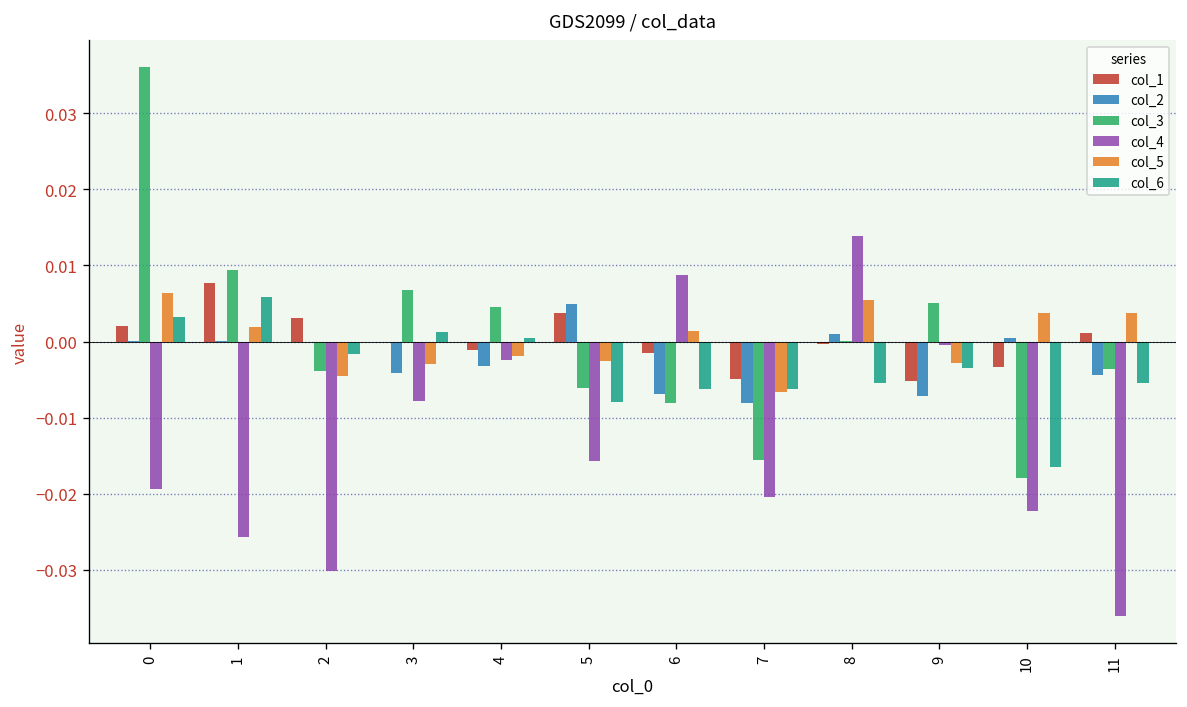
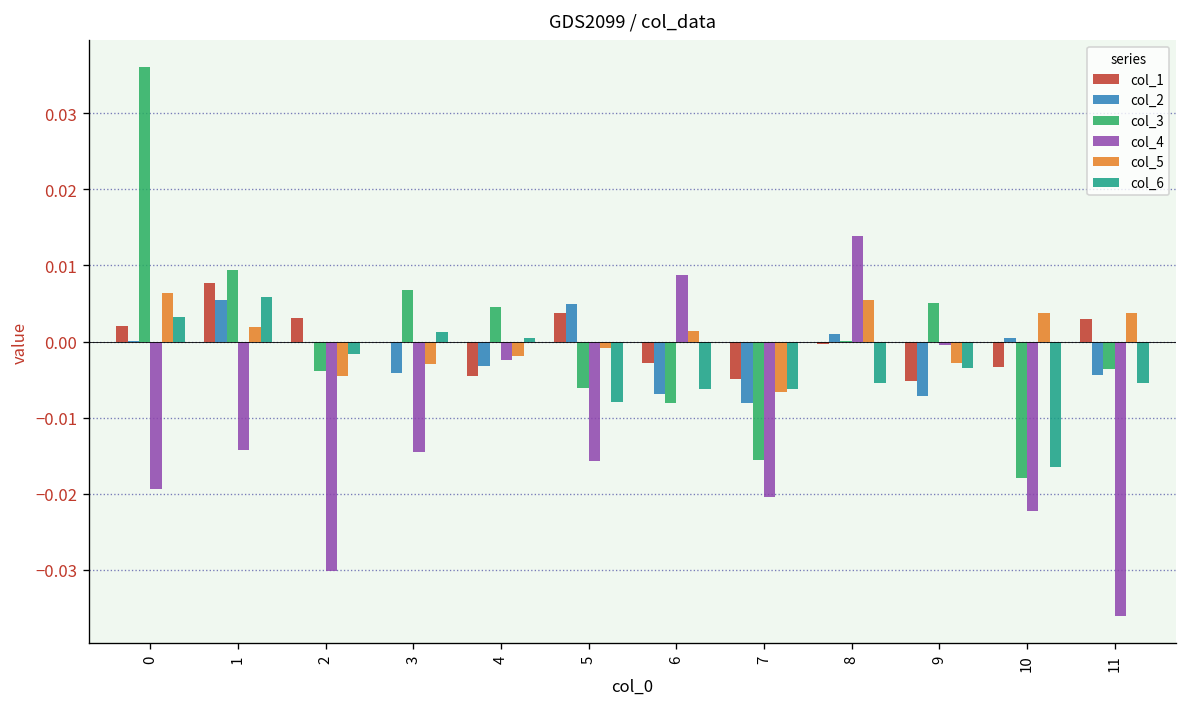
  {
    "col_1": {
      "0": 0.002,
      "1": 0.008,
      "2": 0.003,
-     "4": -0.001,
+     "4": -0.005,
      "5": 0.004,
-     "6": -0.001,
+     "6": -0.003,
      "7": -0.005,
      "9": -0.005,
      "10": -0.003,
-     "11": 0.001
+     "11": 0.003
    },
    "col_2": {
-     "1": 0.000,
+     "1": 0.005,
      "3": -0.004,
      "4": -0.003,
      "5": 0.005,
      "6": -0.007,
      "7": -0.008,
      "8": 0.001,
      "9": -0.007,
      "10": 0.001,
      "11": -0.004
    },
    "col_4": {
      "0": -0.019,
-     "1": -0.026,
+     "1": -0.014,
      "2": -0.030,
-     "3": -0.008,
+     "3": -0.014,
      "4": -0.002,
      "5": -0.016,
      "6": 0.009,
      "7": -0.020,
      "8": 0.014,
      "9": 0.000,
      "10": -0.022,
      "11": -0.036
    },
    "col_5": {
      "0": 0.006,
      "1": 0.002,
      "2": -0.005,
      "3": -0.003,
      "4": -0.002,
-     "5": -0.003,
+     "5": -0.001,
      "6": 0.001,
      "7": -0.007,
      "8": 0.005,
      "9": -0.003,
      "10": 0.004,
      "11": 0.004
    }
  }
